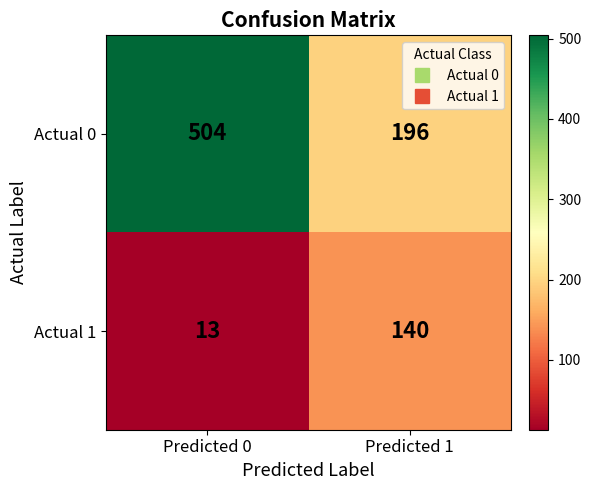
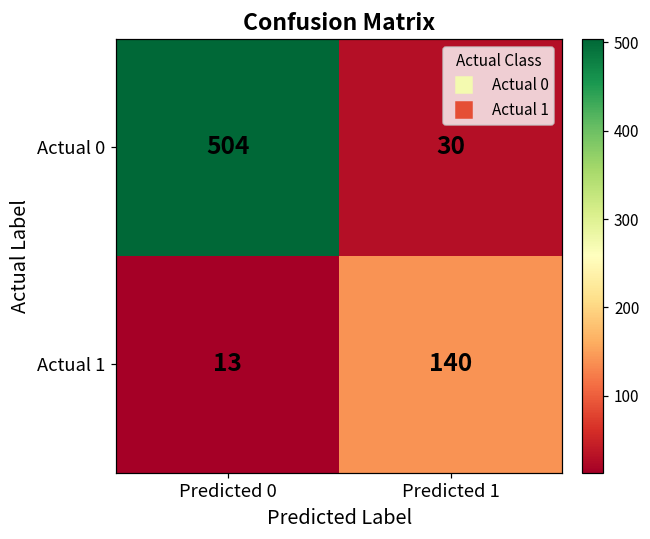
  {
    "Actual 0": {
      "Predicted 0": 504,
-     "Predicted 1": 196
+     "Predicted 1": 30
    },
    "Actual 1": {
      "Predicted 0": 13,
      "Predicted 1": 140
    }
  }
